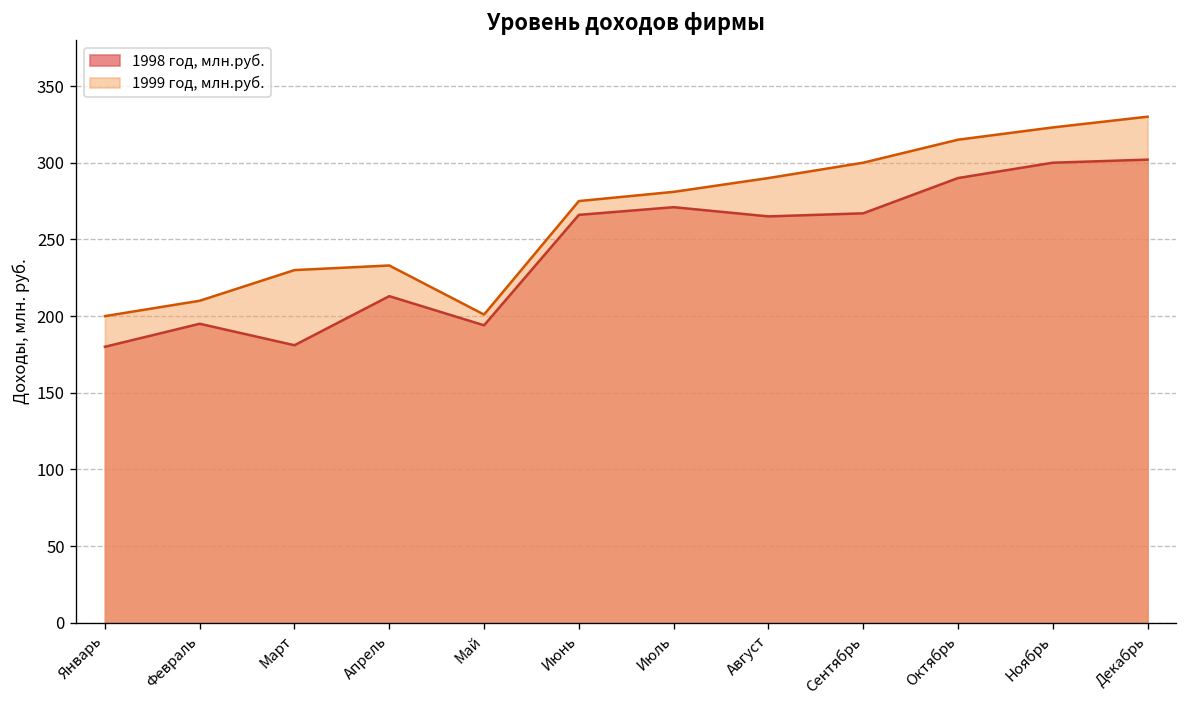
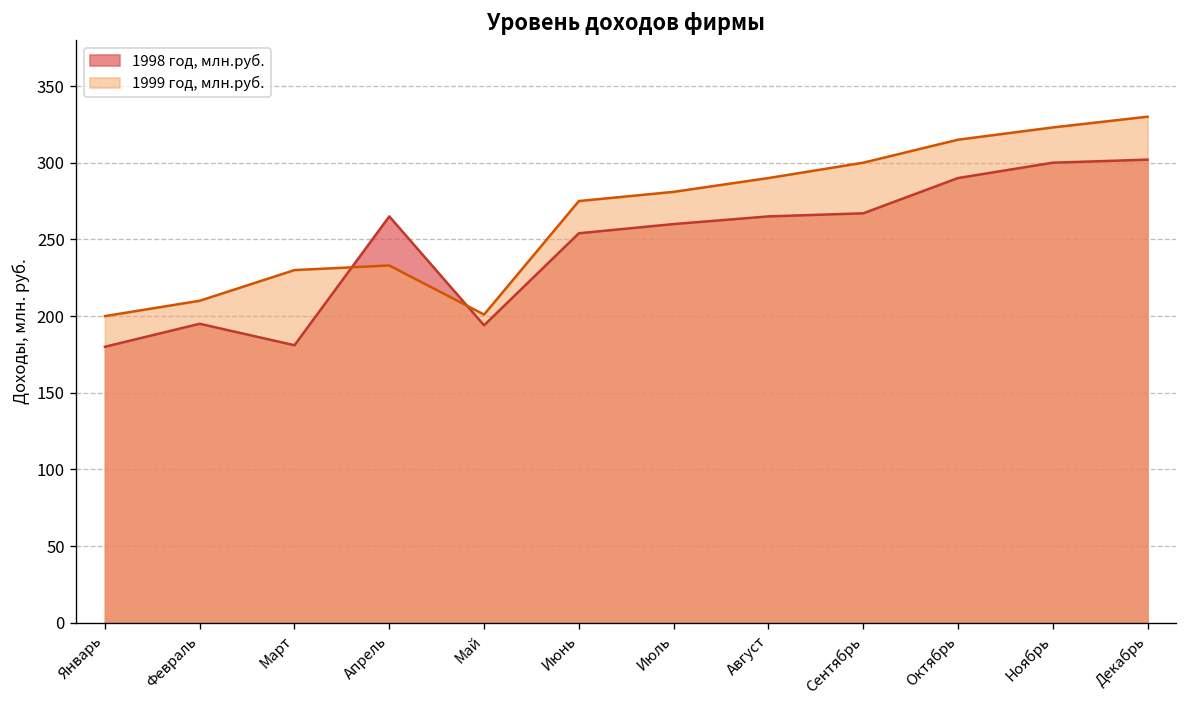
  {
    "1998 год, млн.руб.": {
      "Январь": 180,
      "Февраль": 195,
      "Март": 181,
-     "Апрель": 213,
+     "Апрель": 265,
      "Май": 194,
-     "Июнь": 266,
-     "Июль": 271,
+     "Июнь": 254,
+     "Июль": 260,
      "Август": 265,
      "Сентябрь": 267,
      "Октябрь": 290,
      "Ноябрь": 300,
      "Декабрь": 302
    },
    "1999 год, млн.руб.": {
      "Январь": 200,
      "Февраль": 210,
      "Март": 230,
      "Апрель": 233,
      "Май": 201,
      "Июнь": 275,
      "Июль": 281,
      "Август": 290,
      "Сентябрь": 300,
      "Октябрь": 315,
      "Ноябрь": 323,
      "Декабрь": 330
    }
  }
